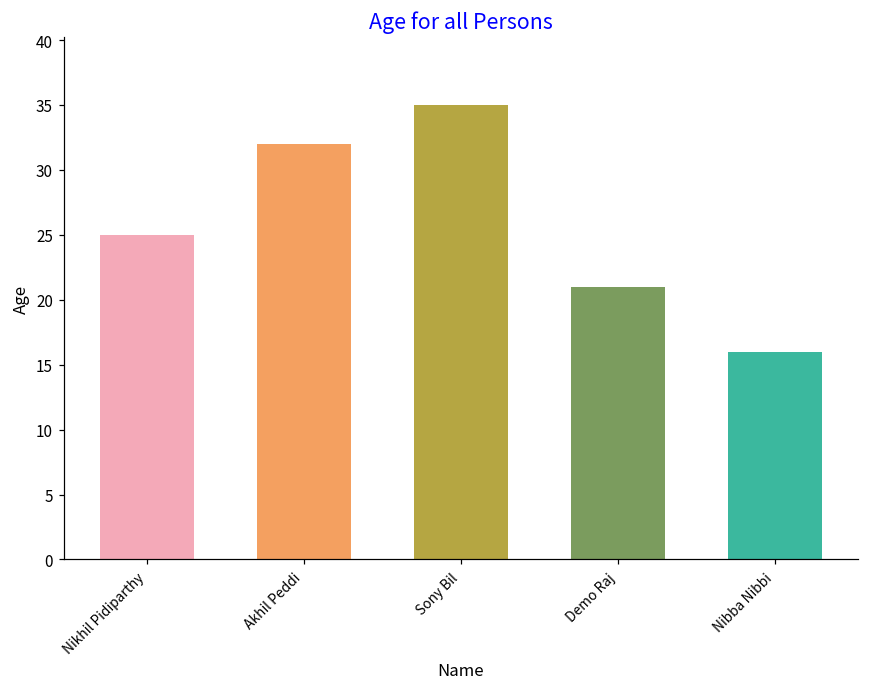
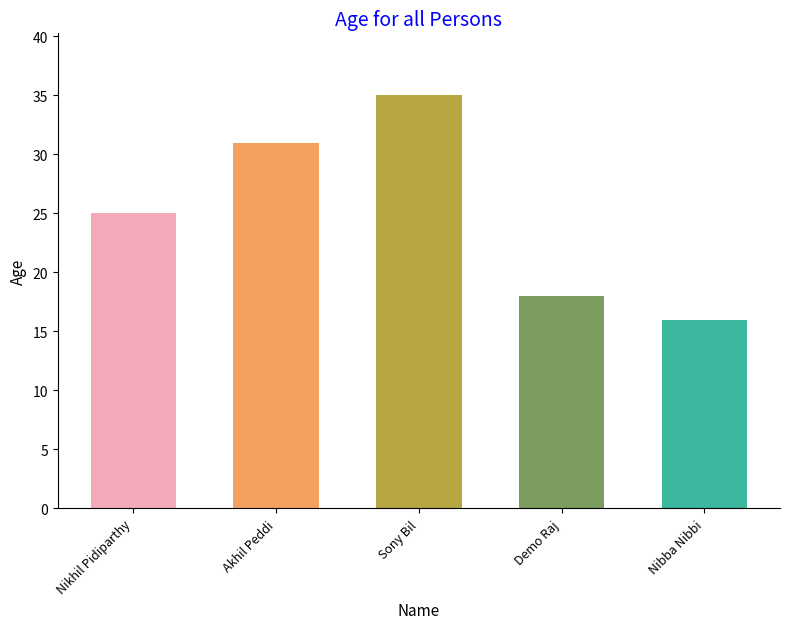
  {
    "Nikhil Pidiparthy": 25,
-   "Akhil Peddi": 32,
+   "Akhil Peddi": 31,
    "Sony Bil": 35,
-   "Demo Raj": 21,
+   "Demo Raj": 18,
    "Nibba Nibbi": 16
  }
